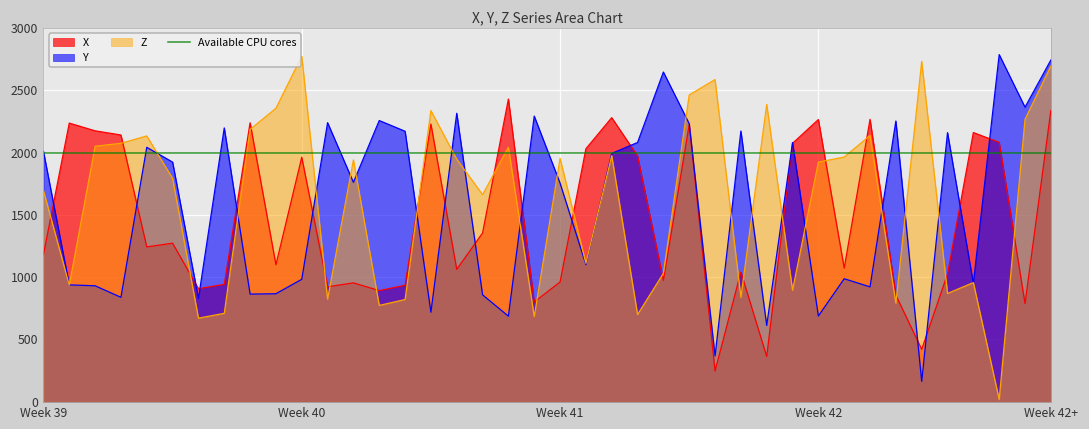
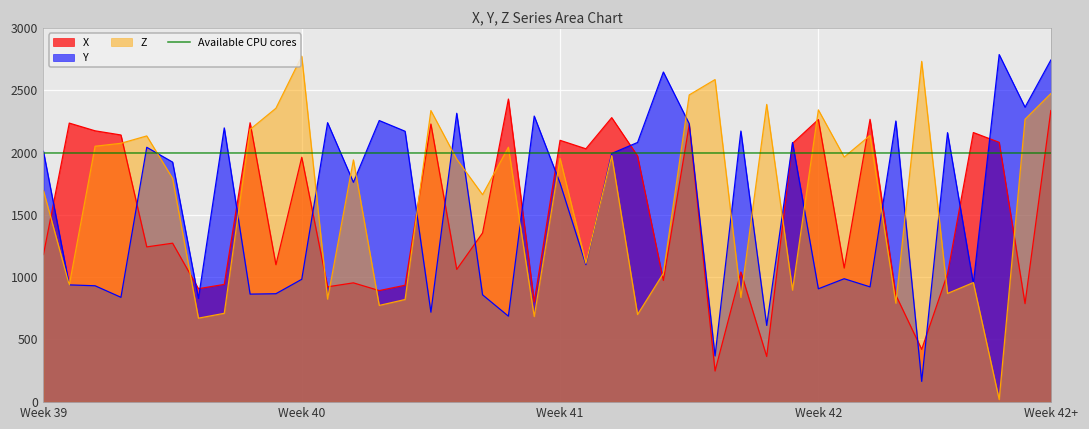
  {
    "X": {
      "Week 39": 1180,
      "Week 40": 1960,
-     "Week 41": 960,
+     "Week 41": 2100,
      "Week 42": 2270,
      "Week 42+": 2340
    },
    "Y": {
      "Week 39": 2010,
      "Week 40": 980,
      "Week 41": 1750,
-     "Week 42": 690,
+     "Week 42": 910,
      "Week 42+": 2740
    },
    "Z": {
      "Week 39": 1700,
      "Week 40": 2770,
      "Week 41": 1950,
-     "Week 42": 1920,
-     "Week 42+": 2690
+     "Week 42": 2340,
+     "Week 42+": 2470
    }
  }
